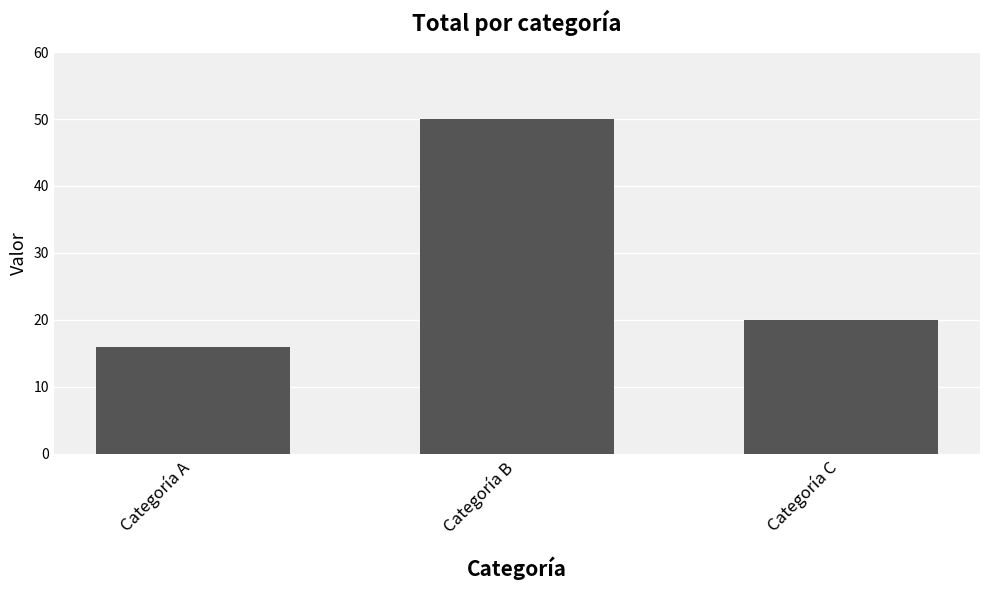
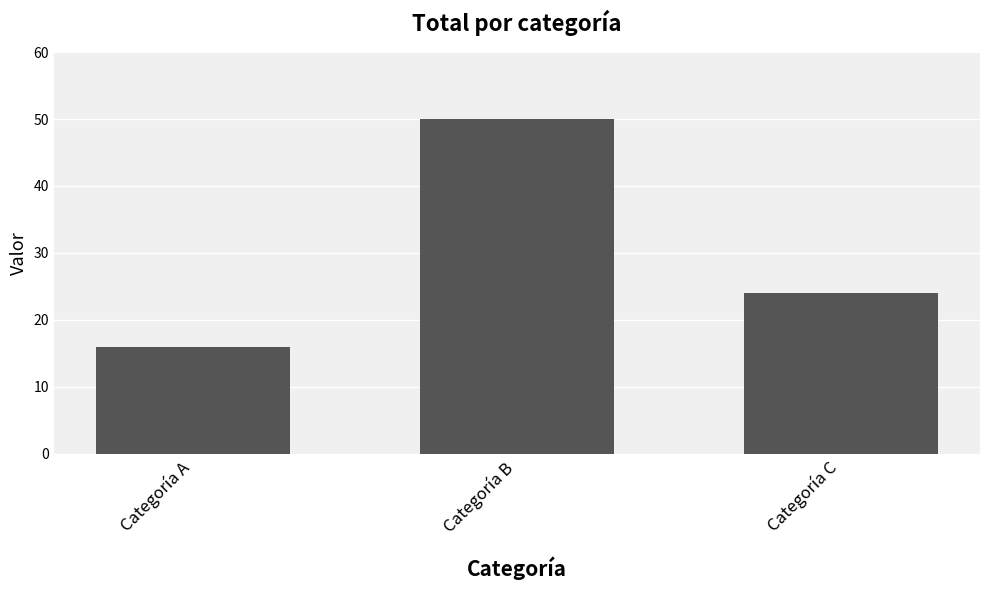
  {
    "Categoría A": 16,
    "Categoría B": 50,
-   "Categoría C": 20
+   "Categoría C": 24
  }
